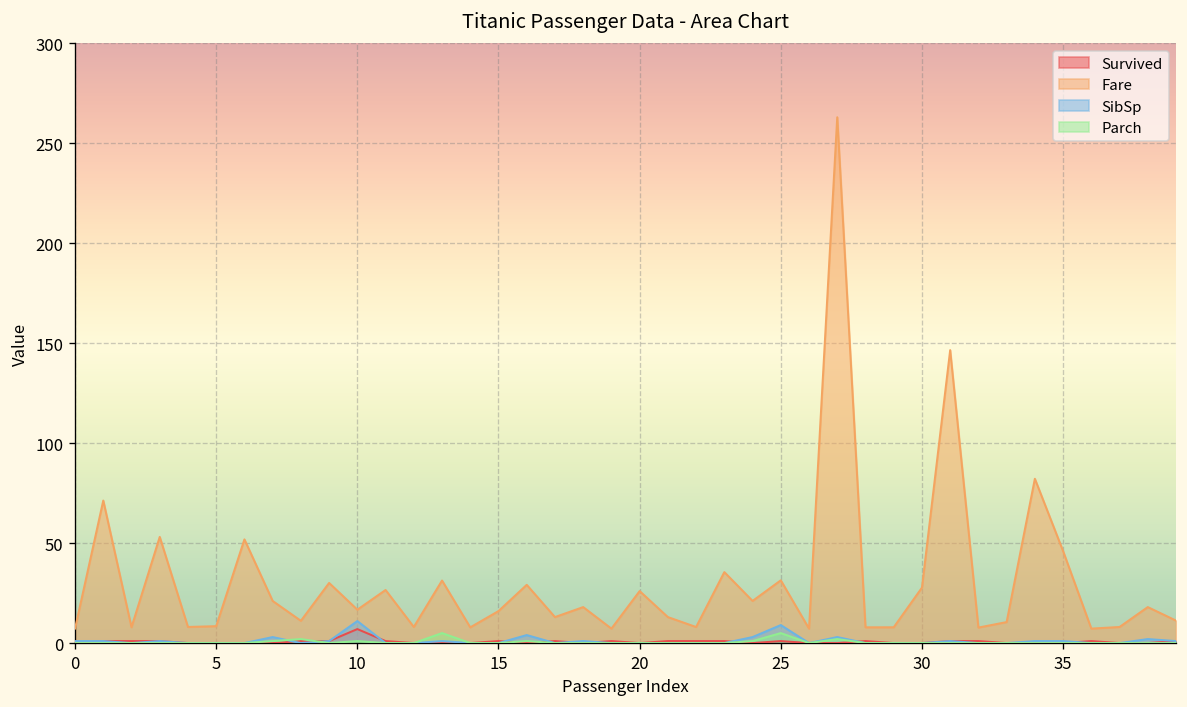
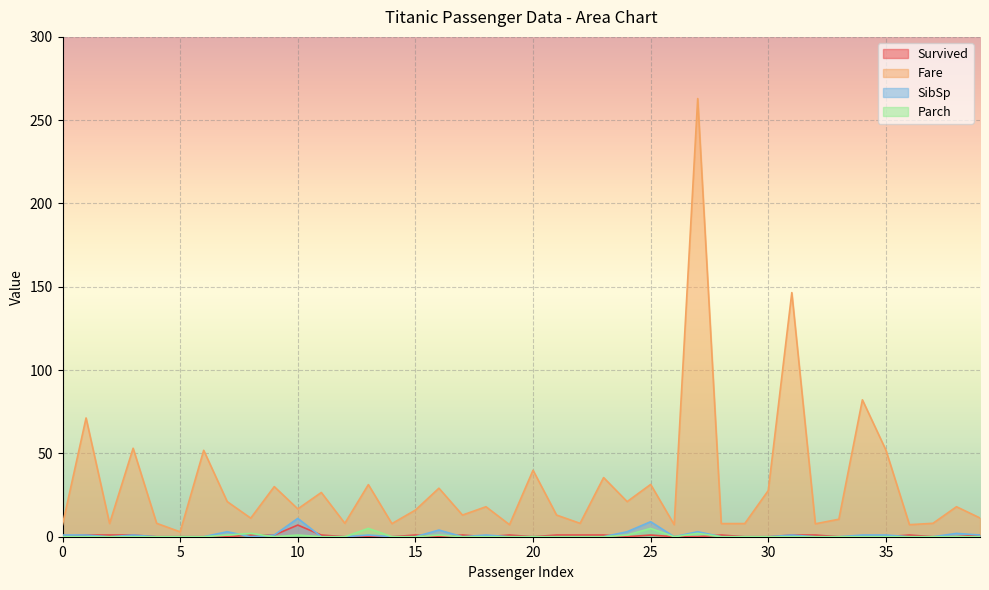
  {
    "Survived": {
      "10": 7,
      "25": 1
    },
    "Fare": {
      "0": 7,
-     "5": 8,
+     "5": 3,
      "10": 17,
      "15": 16,
-     "20": 26,
+     "20": 40,
      "25": 31,
      "30": 28,
-     "35": 46
+     "35": 52
    },
    "SibSp": {
      "10": 11,
      "25": 9
    },
    "Parch": {
      "10": 1,
      "25": 5
    }
  }
